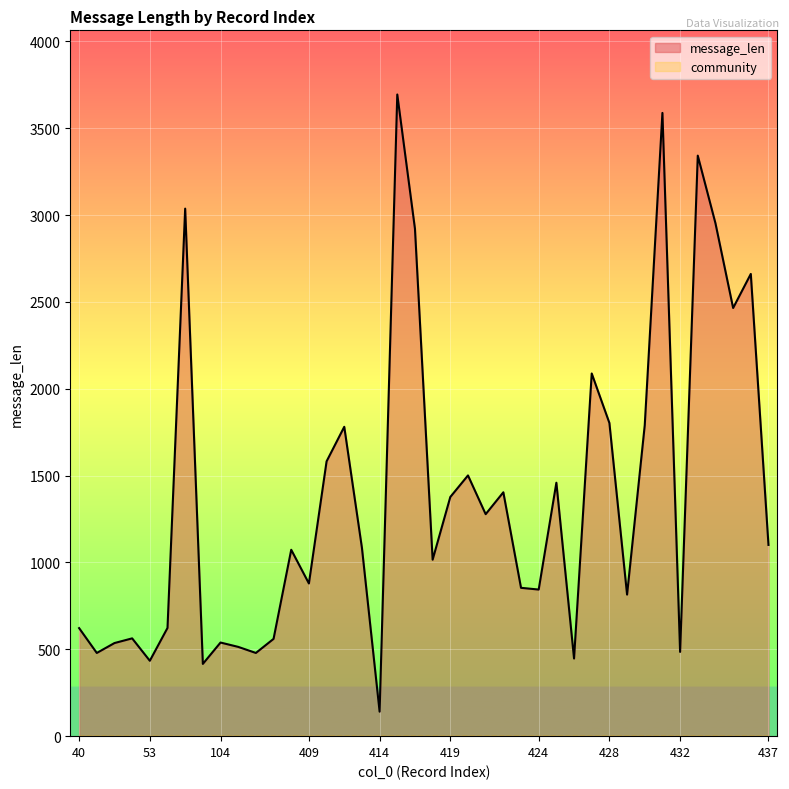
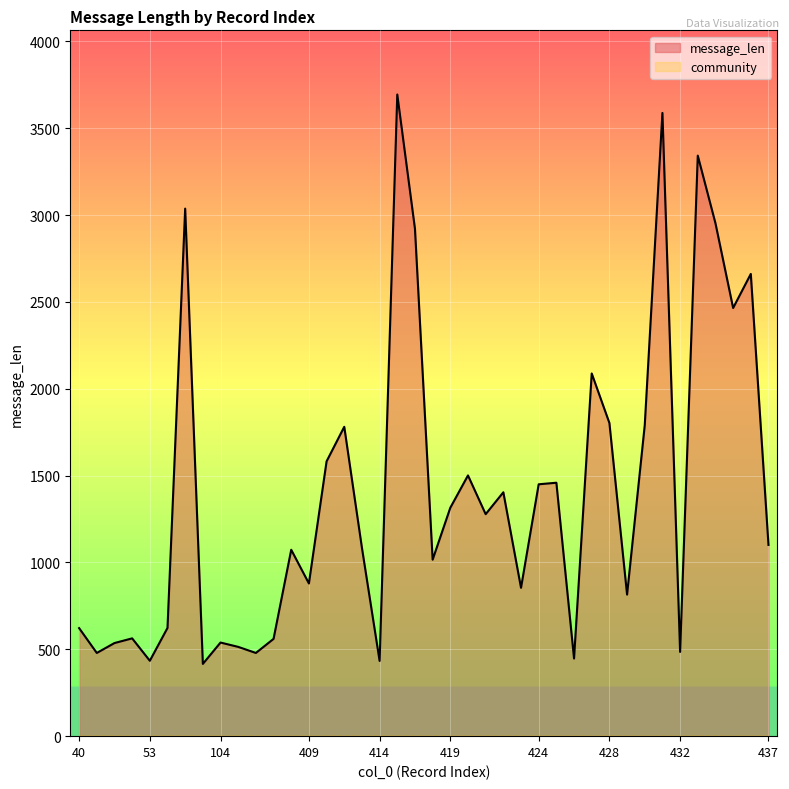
  {
    "message_len": {
      "40": 620,
      "53": 430,
      "104": 540,
      "409": 880,
-     "414": 140,
-     "419": 1380,
-     "424": 840,
+     "414": 430,
+     "419": 1320,
+     "424": 1450,
      "428": 1800,
      "432": 490,
      "437": 1100
    },
    "community": {
      "40": 0,
      "53": 0,
      "104": 0,
      "409": 0,
      "414": 0,
      "419": 0,
      "424": 0,
      "428": 0,
      "432": 0,
      "437": 0
    }
  }
